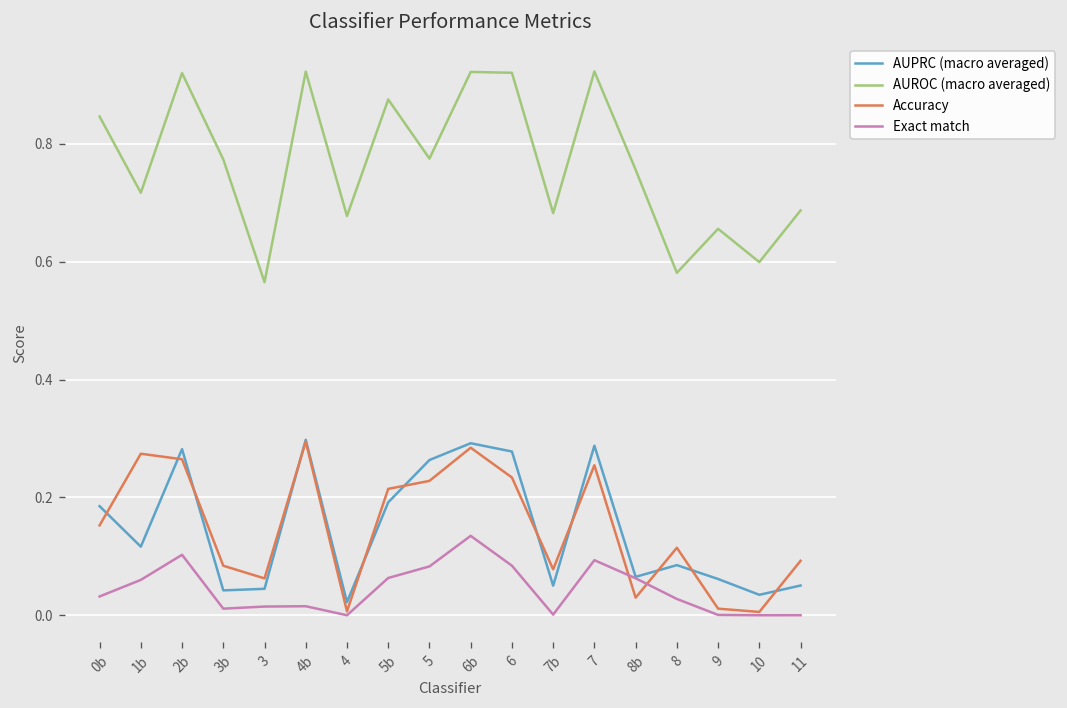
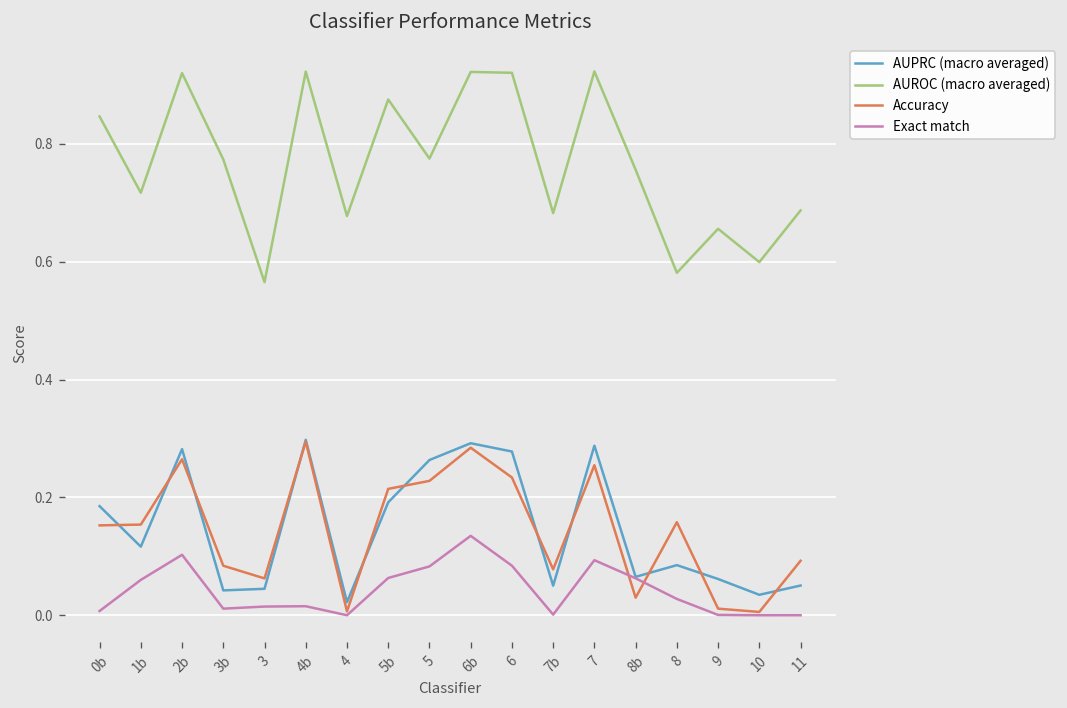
  {
    "AUPRC (macro averaged)": {
      "0b": 0.19,
      "1b": 0.12,
      "2b": 0.28,
      "3b": 0.04,
      "3": 0.04,
      "4": 0.02,
      "5b": 0.19,
      "5": 0.26,
      "6b": 0.29,
      "6": 0.28,
      "7b": 0.05,
      "7": 0.29,
      "8": 0.09,
      "9": 0.06,
      "10": 0.03,
      "11": 0.05
    },
    "AUROC (macro averaged)": {
      "0b": 0.85,
      "1b": 0.72,
      "2b": 0.92,
      "3b": 0.77,
      "3": 0.57,
      "4b": 0.92,
      "4": 0.68,
      "5b": 0.88,
      "5": 0.78,
      "6b": 0.92,
      "6": 0.92,
      "7b": 0.68,
      "7": 0.92,
      "8b": 0.76,
      "8": 0.58,
      "9": 0.66,
      "10": 0.60,
      "11": 0.69
    },
    "Accuracy": {
      "0b": 0.15,
-     "1b": 0.27,
+     "1b": 0.15,
      "2b": 0.26,
      "3b": 0.08,
      "3": 0.06,
      "4": 0.01,
      "5b": 0.21,
      "5": 0.23,
      "6b": 0.28,
      "6": 0.23,
      "7b": 0.08,
      "7": 0.25,
      "8b": 0.03,
-     "8": 0.11,
+     "8": 0.16,
      "9": 0.01,
      "10": 0.01,
      "11": 0.09
    },
    "Exact match": {
-     "0b": 0.03,
+     "0b": 0.01,
      "1b": 0.06,
      "2b": 0.10,
      "3b": 0.01,
      "3": 0.01,
      "4b": 0.02,
      "4": 0.00,
      "5b": 0.06,
      "5": 0.08,
      "6b": 0.13,
      "6": 0.08,
      "7b": 0.00,
      "7": 0.09,
      "8": 0.03,
      "9": 0.00,
      "10": 0.00,
      "11": 0.00
    }
  }
